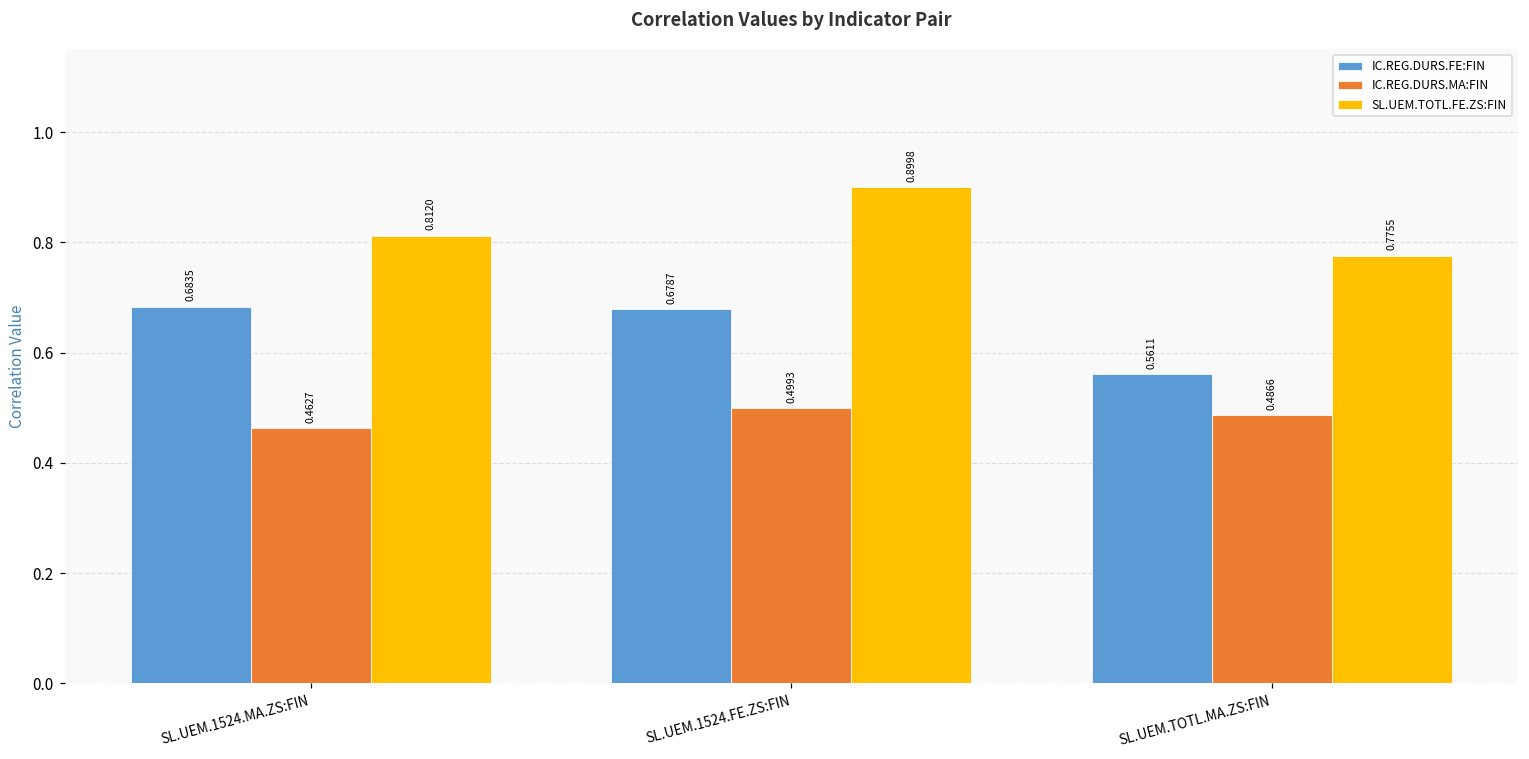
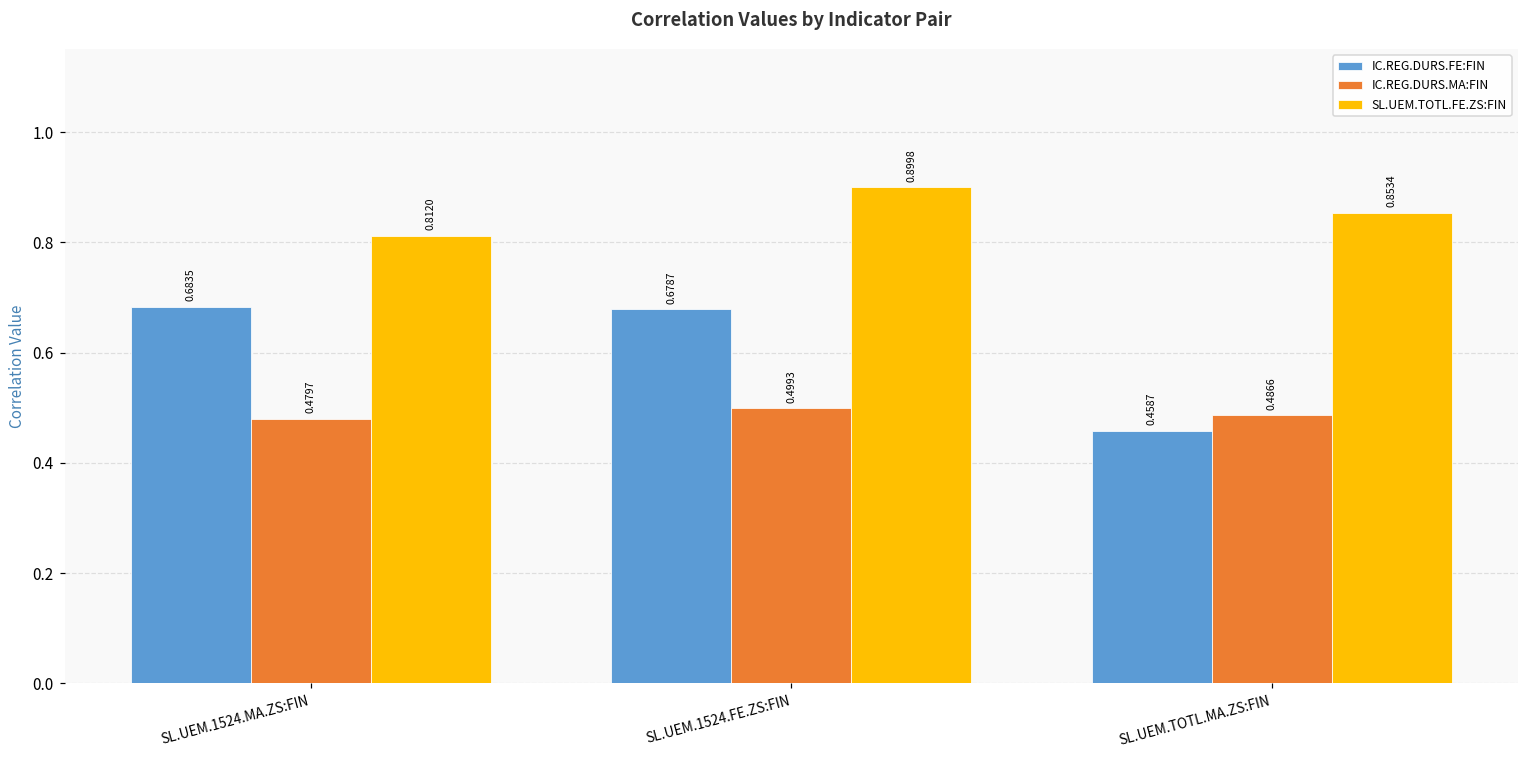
  {
    "IC.REG.DURS.FE:FIN": {
      "SL.UEM.1524.MA.ZS:FIN": 0.6835,
      "SL.UEM.1524.FE.ZS:FIN": 0.6787,
-     "SL.UEM.TOTL.MA.ZS:FIN": 0.5611
+     "SL.UEM.TOTL.MA.ZS:FIN": 0.4587
    },
    "IC.REG.DURS.MA:FIN": {
-     "SL.UEM.1524.MA.ZS:FIN": 0.4627,
+     "SL.UEM.1524.MA.ZS:FIN": 0.4797,
      "SL.UEM.1524.FE.ZS:FIN": 0.4993,
      "SL.UEM.TOTL.MA.ZS:FIN": 0.4866
    },
    "SL.UEM.TOTL.FE.ZS:FIN": {
      "SL.UEM.1524.MA.ZS:FIN": 0.8120,
      "SL.UEM.1524.FE.ZS:FIN": 0.8998,
-     "SL.UEM.TOTL.MA.ZS:FIN": 0.7755
+     "SL.UEM.TOTL.MA.ZS:FIN": 0.8534
    }
  }
